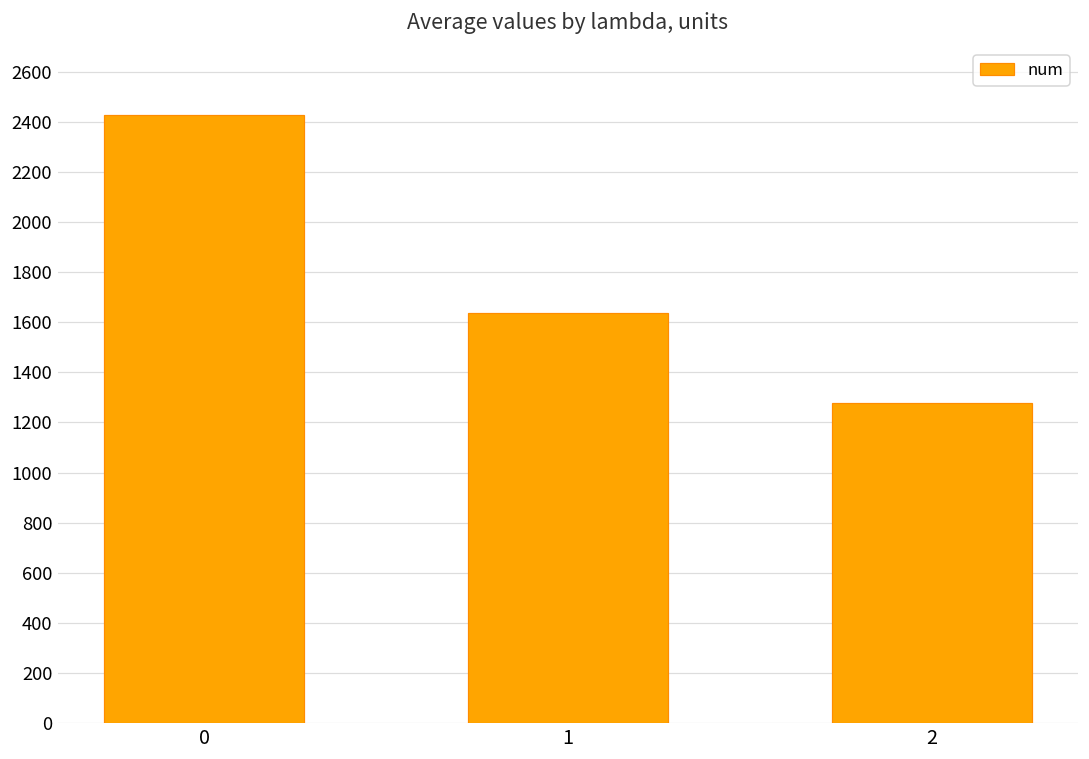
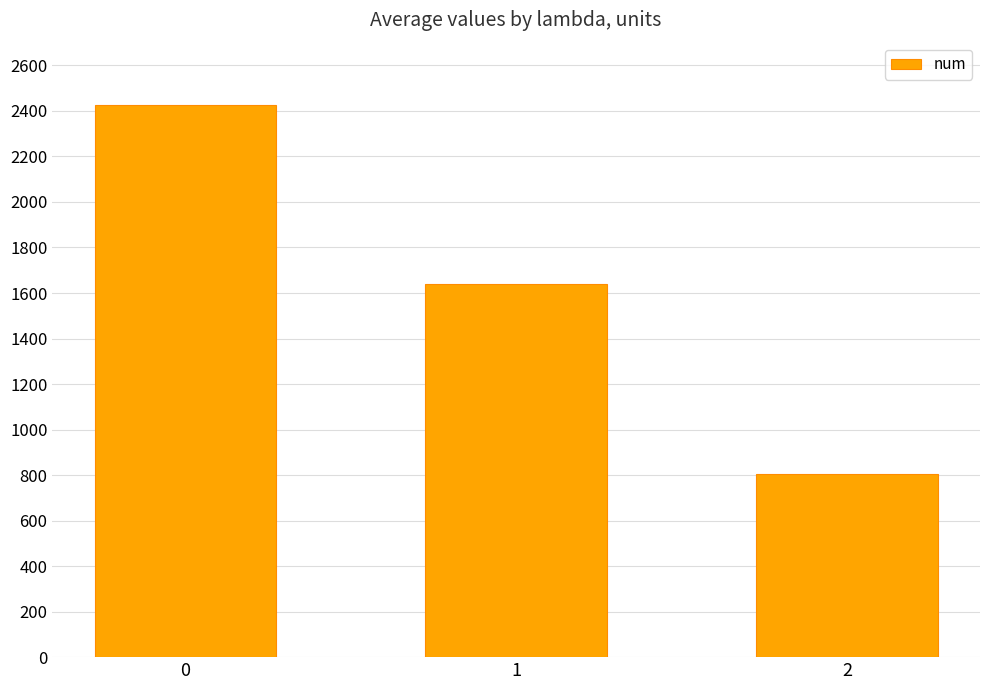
  {
    "0": 2430,
    "1": 1640,
-   "2": 1280
+   "2": 810
  }
